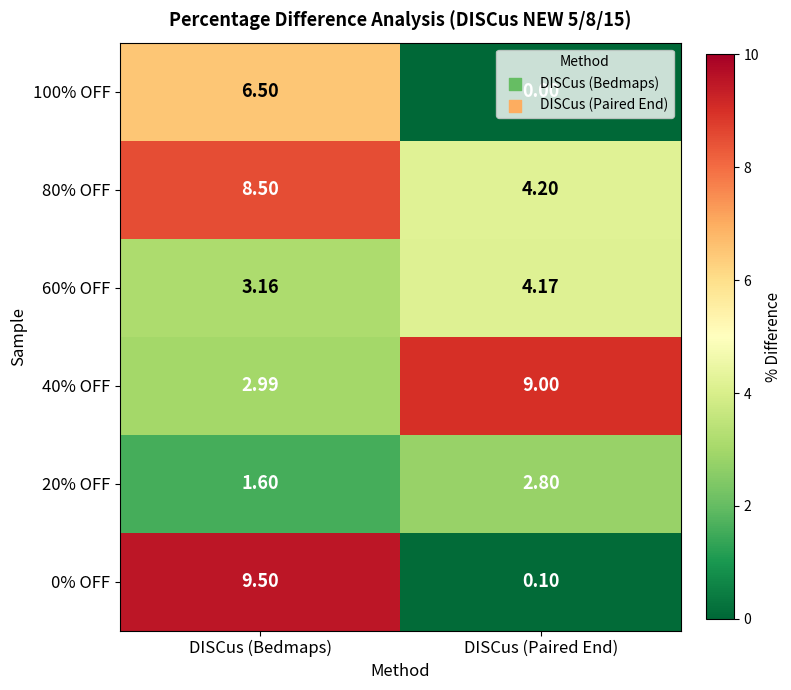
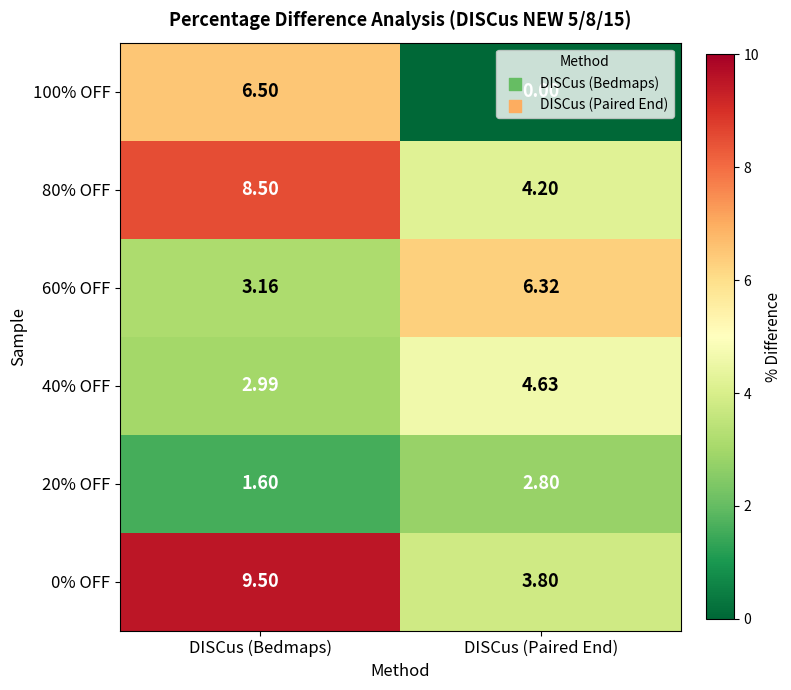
  {
    "100% OFF": {
      "DISCus (Bedmaps)": 6.50
    },
    "80% OFF": {
      "DISCus (Bedmaps)": 8.50,
      "DISCus (Paired End)": 4.20
    },
    "60% OFF": {
      "DISCus (Bedmaps)": 3.16,
-     "DISCus (Paired End)": 4.17
+     "DISCus (Paired End)": 6.32
    },
    "40% OFF": {
      "DISCus (Bedmaps)": 2.99,
-     "DISCus (Paired End)": 9.00
+     "DISCus (Paired End)": 4.63
    },
    "20% OFF": {
      "DISCus (Bedmaps)": 1.60,
      "DISCus (Paired End)": 2.80
    },
    "0% OFF": {
      "DISCus (Bedmaps)": 9.50,
-     "DISCus (Paired End)": 0.10
+     "DISCus (Paired End)": 3.80
    }
  }
